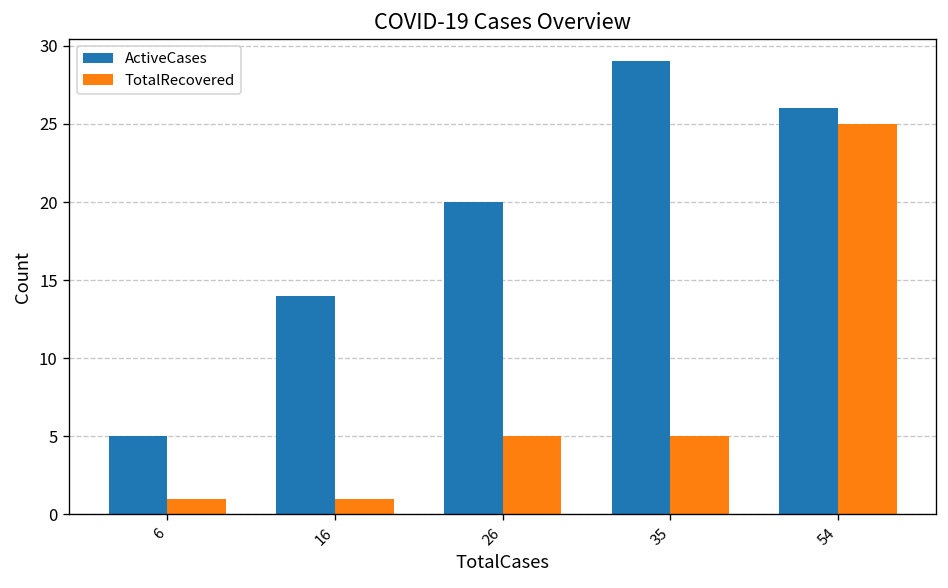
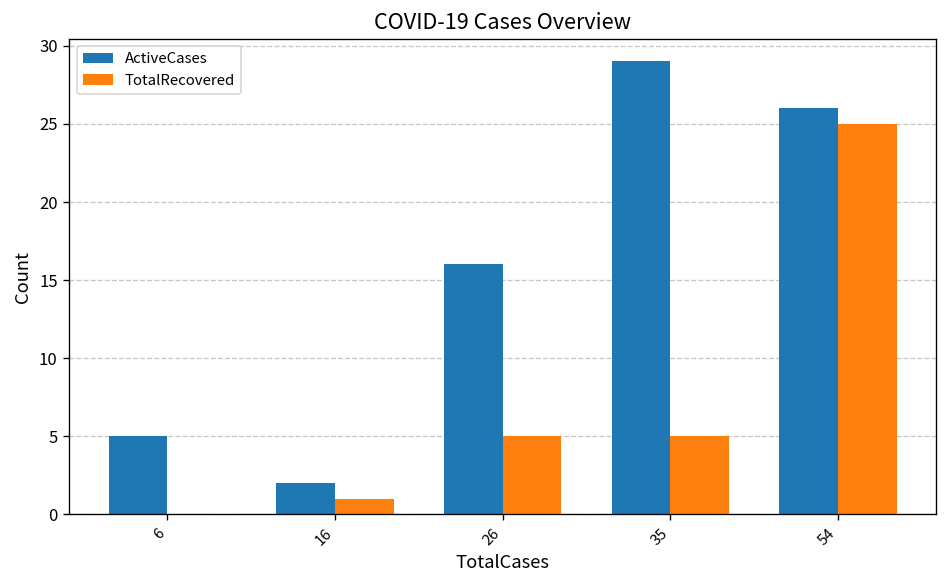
  {
    "ActiveCases": {
      "6": 5,
-     "16": 14,
-     "26": 20,
+     "16": 2,
+     "26": 16,
      "35": 29,
      "54": 26
    },
    "TotalRecovered": {
-     "6": 1,
+     "6": 0,
      "16": 1,
      "26": 5,
      "35": 5,
      "54": 25
    }
  }
